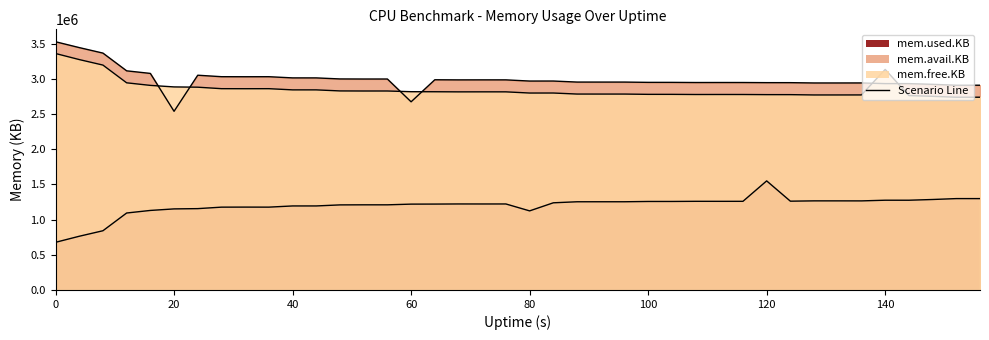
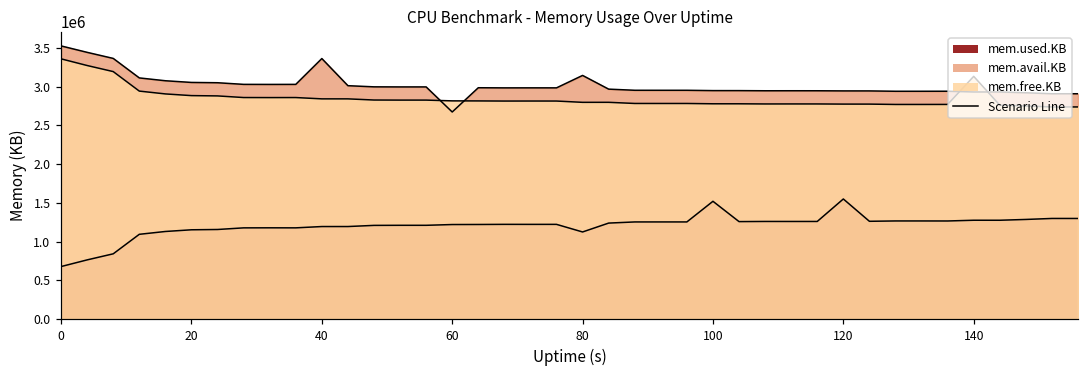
  {
    "mem.used.KB": {
      "0": 700000,
      "20": 1200000,
      "40": 1200000,
      "60": 1200000,
      "80": 1100000,
-     "100": 1300000,
+     "100": 1500000,
      "120": 1600000,
      "140": 1300000
    },
    "mem.avail.KB": {
      "0": 3500000,
-     "20": 2500000,
-     "40": 3000000,
+     "20": 3100000,
+     "40": 3400000,
      "60": 2700000,
-     "80": 3000000,
+     "80": 3100000,
      "100": 3000000,
      "120": 2900000
    },
    "mem.free.KB": {
      "0": 3400000,
      "20": 2900000,
      "40": 2800000,
      "60": 2800000,
      "80": 2800000,
      "100": 2800000,
      "120": 2800000
    }
  }
